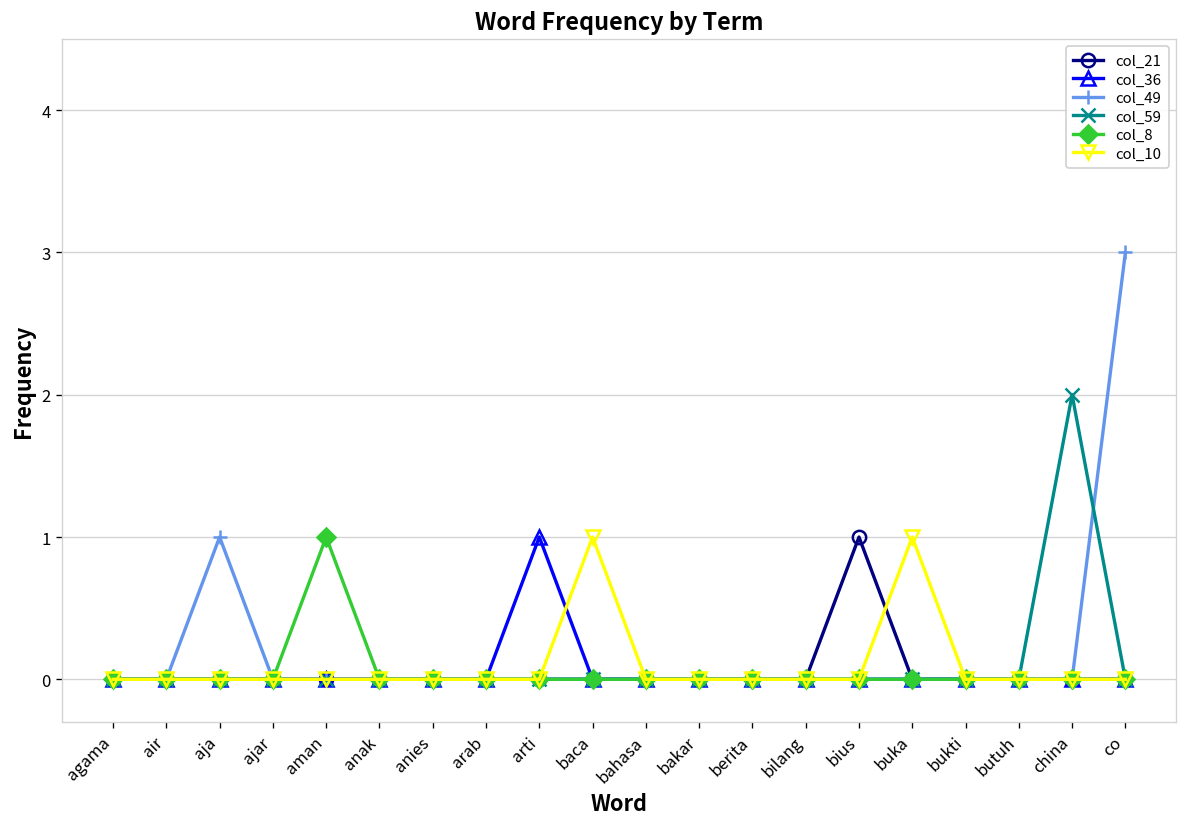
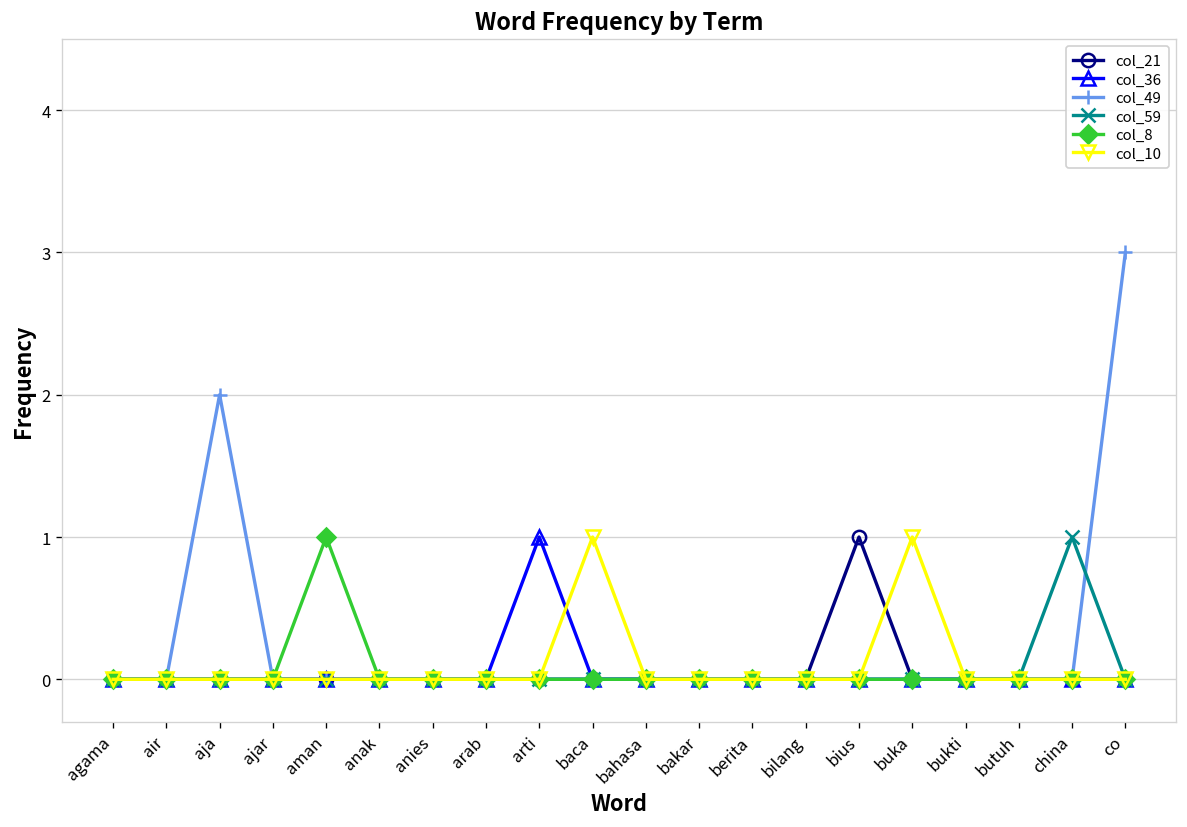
  {
    "col_21": {
      "bius": 1
    },
    "col_36": {
      "arti": 1
    },
    "col_49": {
-     "aja": 1,
+     "aja": 2,
      "co": 3
    },
    "col_59": {
-     "china": 2
+     "china": 1
    },
    "col_8": {
      "aman": 1
    },
    "col_10": {
      "baca": 1,
      "buka": 1
    }
  }
